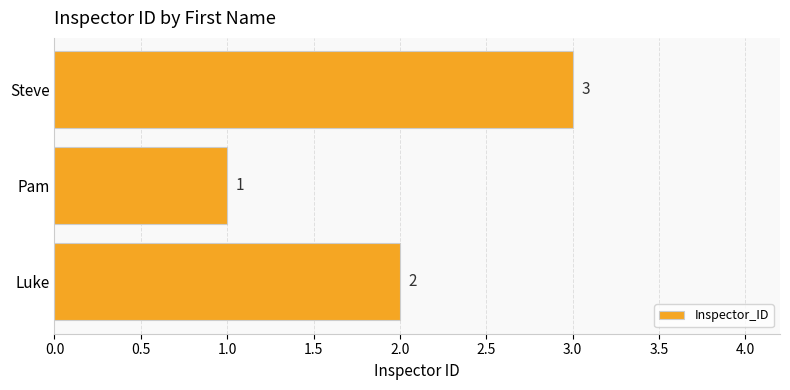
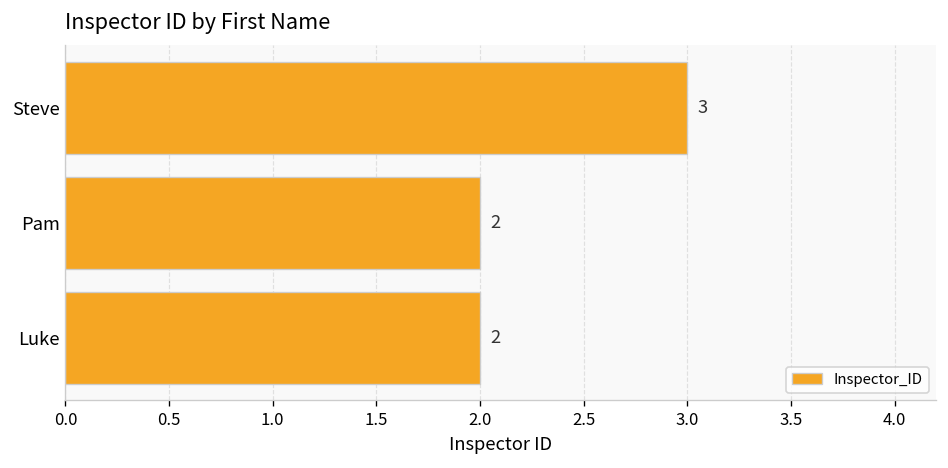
  {
    "Steve": 3,
-   "Pam": 1,
+   "Pam": 2,
    "Luke": 2
  }
